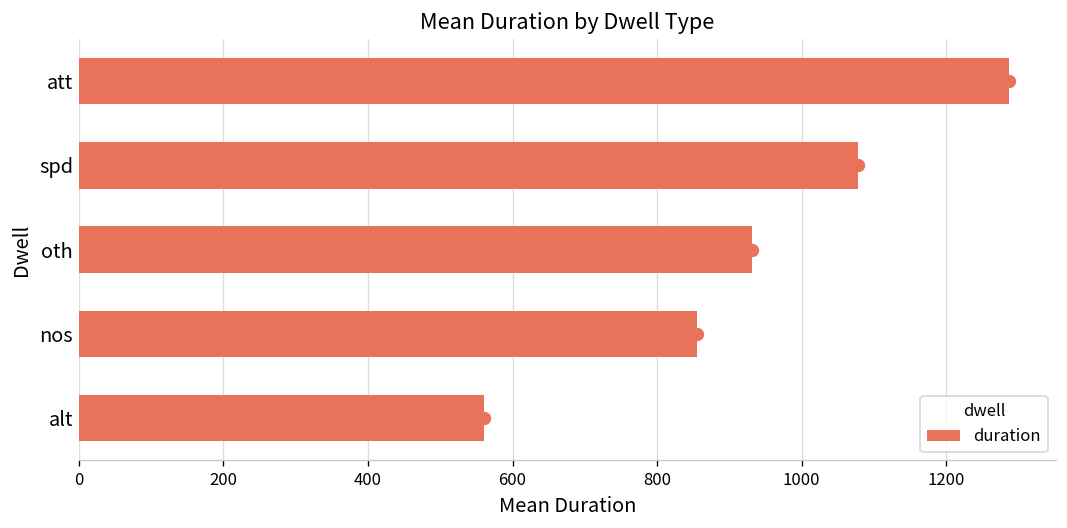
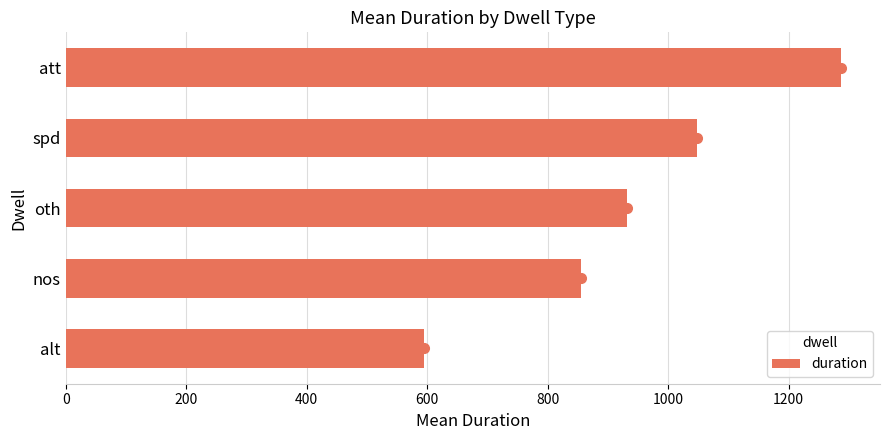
  {
    "att": 1290,
-   "spd": 1080,
+   "spd": 1050,
    "oth": 930,
    "nos": 850,
-   "alt": 560
+   "alt": 590
  }
